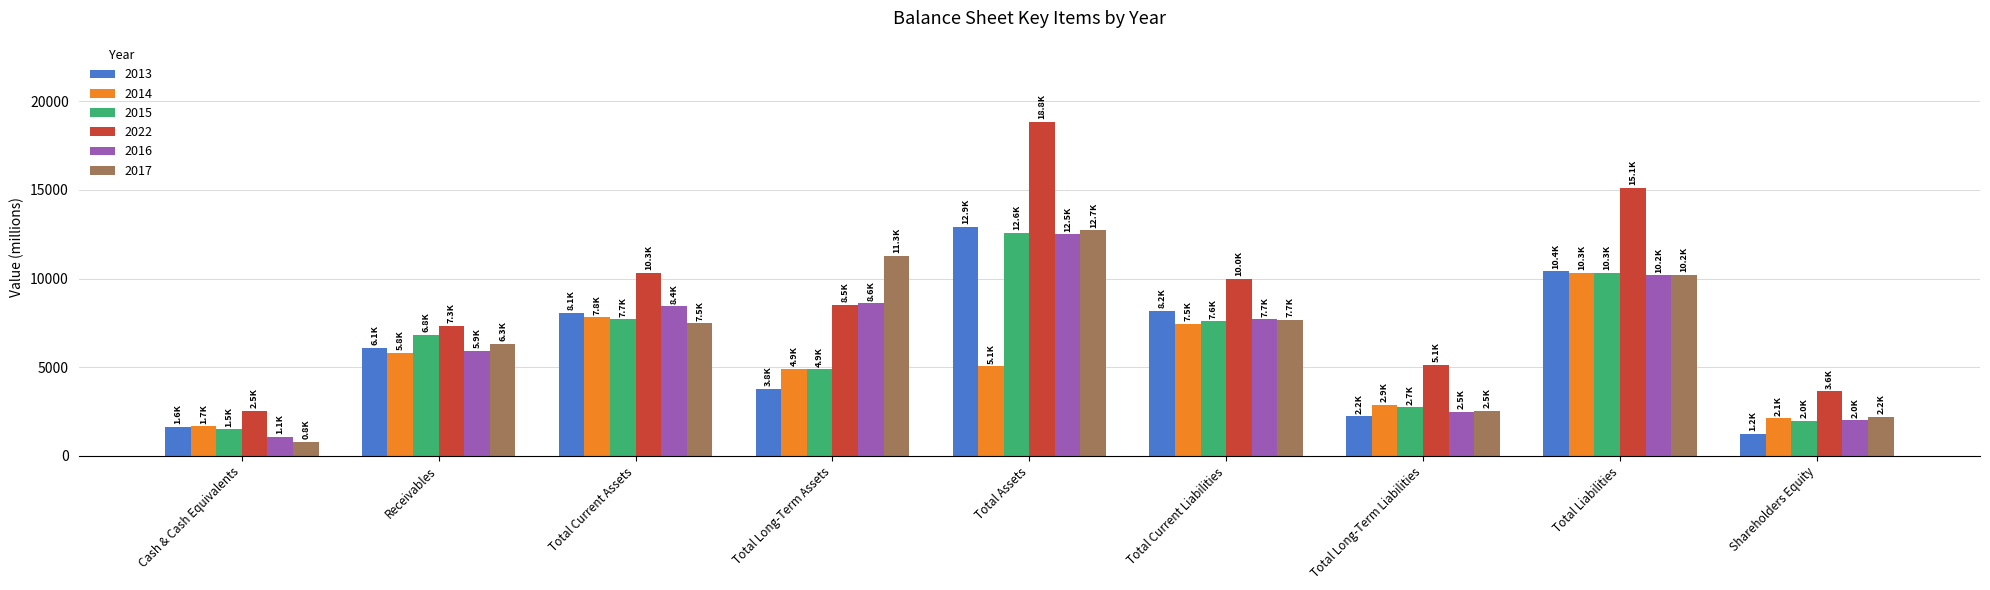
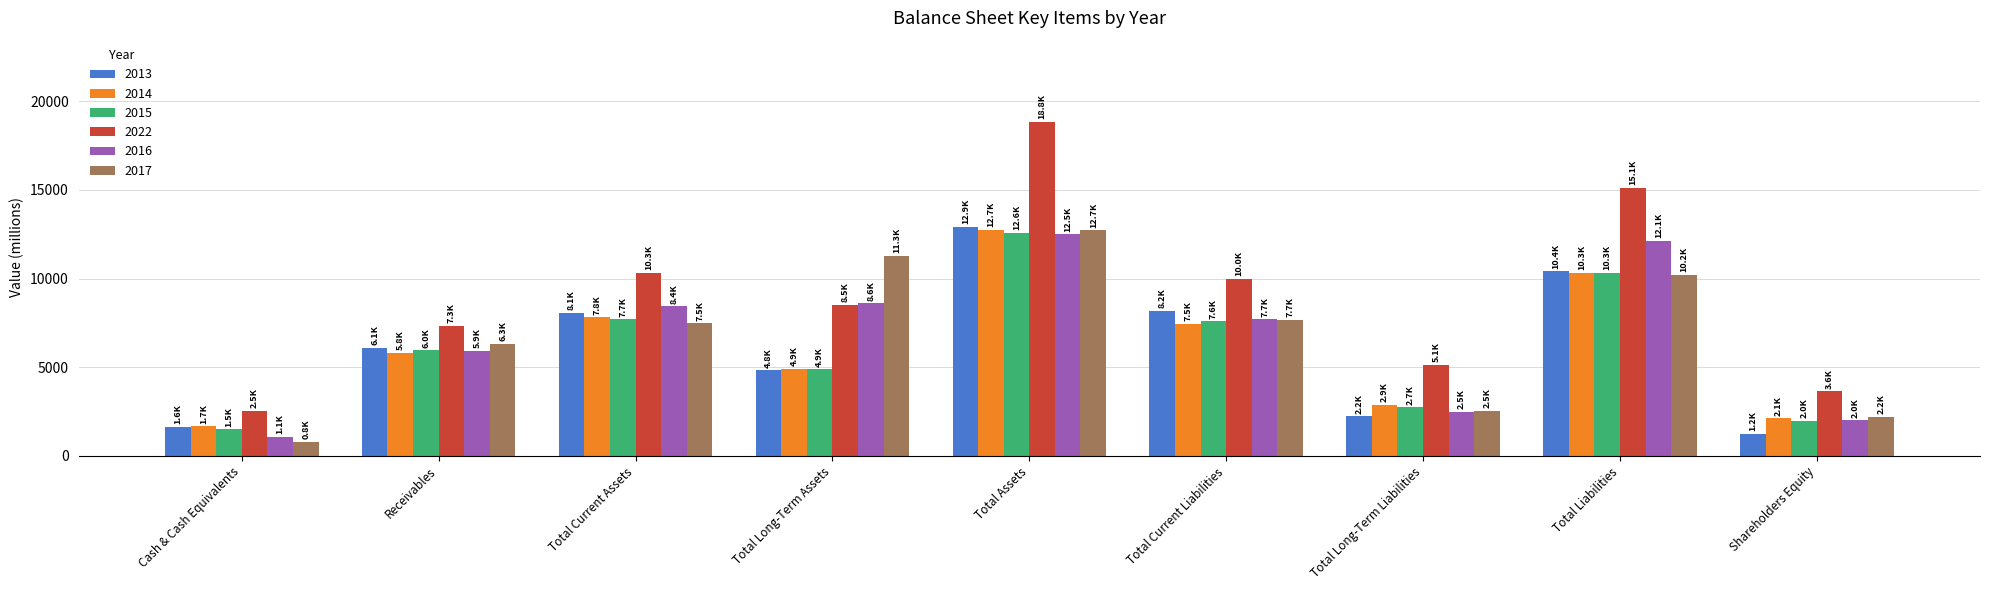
  {
    "2013": {
      "Cash & Cash Equivalents": "1.6K",
      "Receivables": "6.1K",
      "Total Current Assets": "8.1K",
-     "Total Long-Term Assets": "3.8K",
+     "Total Long-Term Assets": "4.8K",
      "Total Assets": "12.9K",
      "Total Current Liabilities": "8.2K",
      "Total Long-Term Liabilities": "2.2K",
      "Total Liabilities": "10.4K",
      "Shareholders Equity": "1.2K"
    },
    "2014": {
      "Cash & Cash Equivalents": "1.7K",
      "Receivables": "5.8K",
      "Total Current Assets": "7.8K",
      "Total Long-Term Assets": "4.9K",
-     "Total Assets": "5.1K",
+     "Total Assets": "12.7K",
      "Total Current Liabilities": "7.5K",
      "Total Long-Term Liabilities": "2.9K",
      "Total Liabilities": "10.3K",
      "Shareholders Equity": "2.1K"
    },
    "2015": {
      "Cash & Cash Equivalents": "1.5K",
-     "Receivables": "6.8K",
+     "Receivables": "6.0K",
      "Total Current Assets": "7.7K",
      "Total Long-Term Assets": "4.9K",
      "Total Assets": "12.6K",
      "Total Current Liabilities": "7.6K",
      "Total Long-Term Liabilities": "2.7K",
      "Total Liabilities": "10.3K",
      "Shareholders Equity": "2.0K"
    },
    "2022": {
      "Cash & Cash Equivalents": "2.5K",
      "Receivables": "7.3K",
      "Total Current Assets": "10.3K",
      "Total Long-Term Assets": "8.5K",
      "Total Assets": "18.8K",
      "Total Current Liabilities": "10.0K",
      "Total Long-Term Liabilities": "5.1K",
      "Total Liabilities": "15.1K",
      "Shareholders Equity": "3.6K"
    },
    "2016": {
      "Cash & Cash Equivalents": "1.1K",
      "Receivables": "5.9K",
      "Total Current Assets": "8.4K",
      "Total Long-Term Assets": "8.6K",
      "Total Assets": "12.5K",
      "Total Current Liabilities": "7.7K",
      "Total Long-Term Liabilities": "2.5K",
-     "Total Liabilities": "10.2K",
+     "Total Liabilities": "12.1K",
      "Shareholders Equity": "2.0K"
    },
    "2017": {
      "Cash & Cash Equivalents": "0.8K",
      "Receivables": "6.3K",
      "Total Current Assets": "7.5K",
      "Total Long-Term Assets": "11.3K",
      "Total Assets": "12.7K",
      "Total Current Liabilities": "7.7K",
      "Total Long-Term Liabilities": "2.5K",
      "Total Liabilities": "10.2K",
      "Shareholders Equity": "2.2K"
    }
  }
